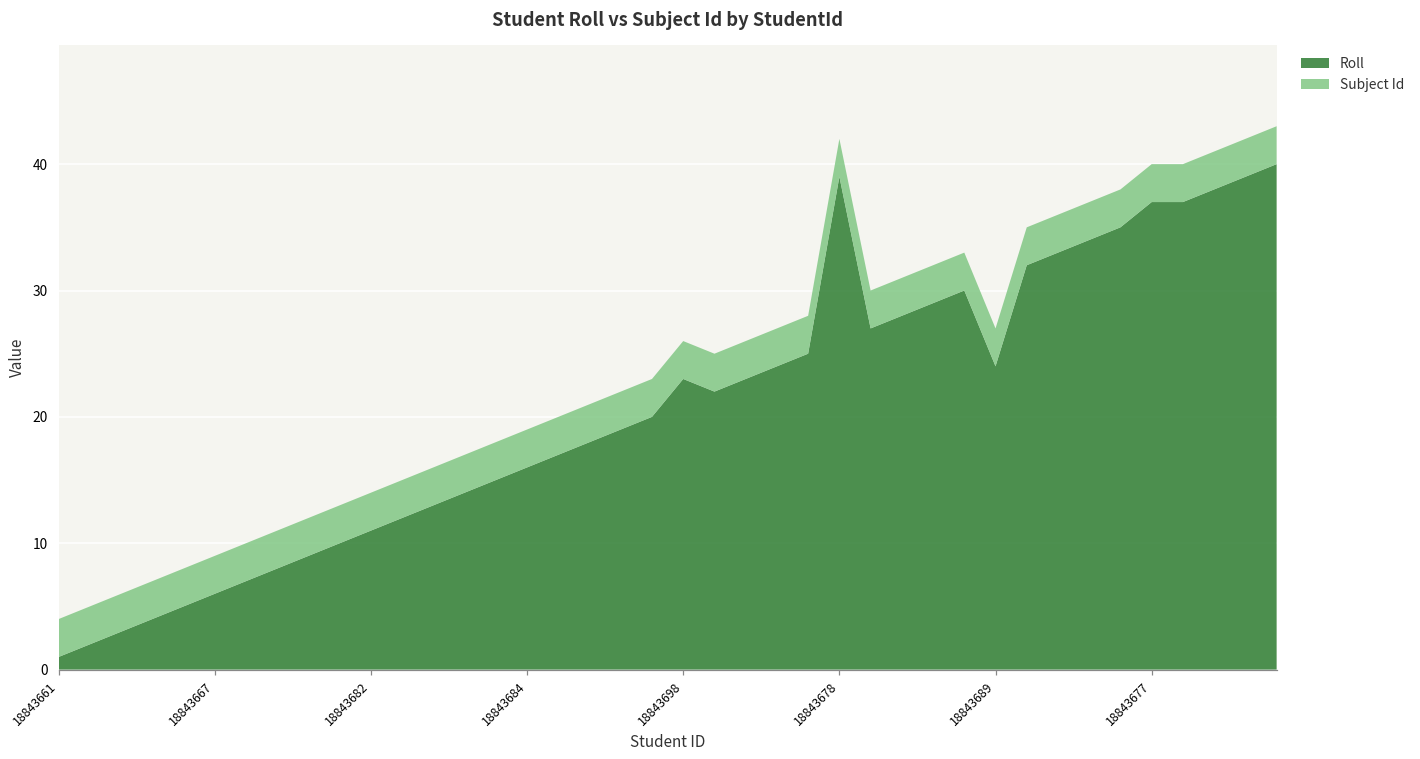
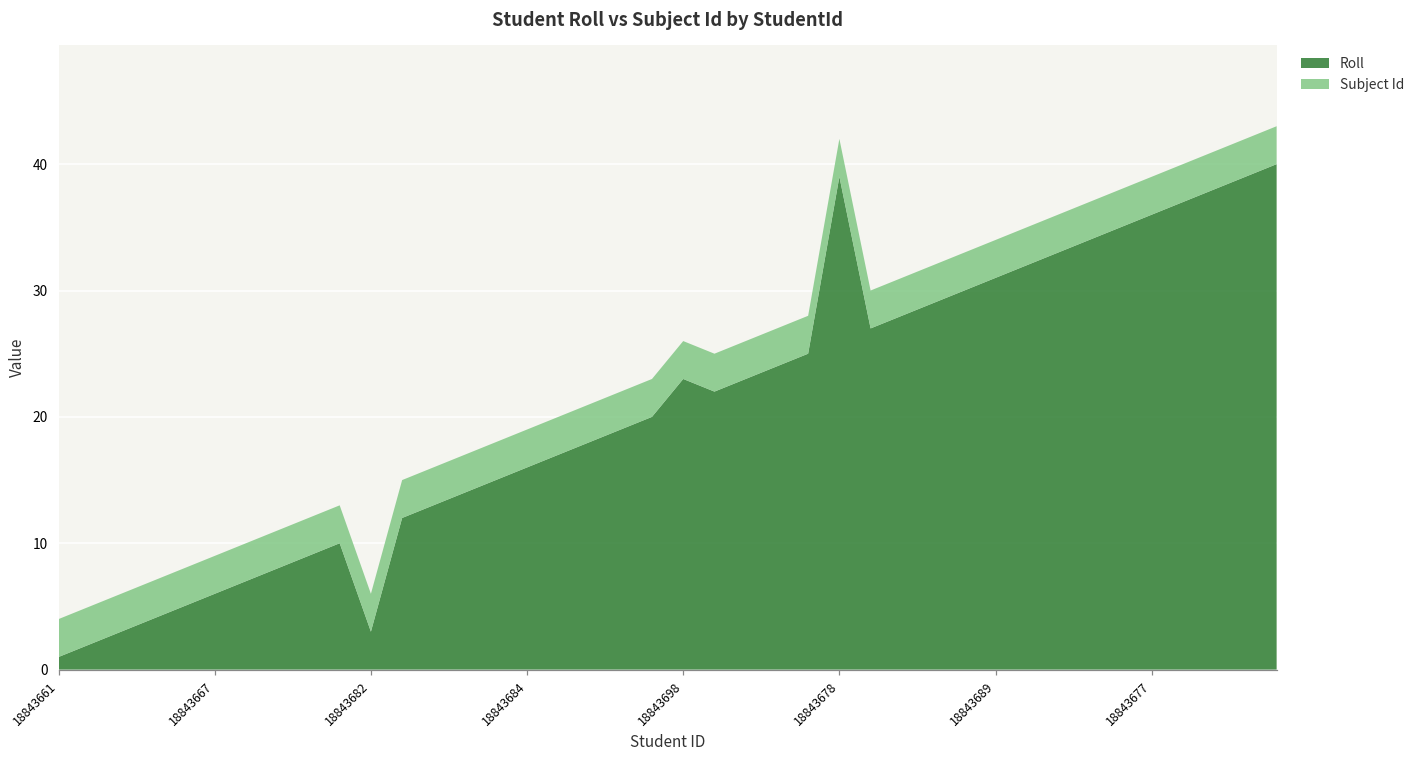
  {
    "Roll": {
      "18843661": 1,
      "18843667": 6,
-     "18843682": 11,
+     "18843682": 3,
      "18843684": 16,
      "18843698": 23,
      "18843678": 39,
-     "18843689": 24,
-     "18843677": 37
+     "18843689": 31,
+     "18843677": 36
    },
    "Subject Id": {
      "18843661": 3,
      "18843667": 3,
      "18843682": 3,
      "18843684": 3,
      "18843698": 3,
      "18843678": 3,
      "18843689": 3,
      "18843677": 3
    }
  }
